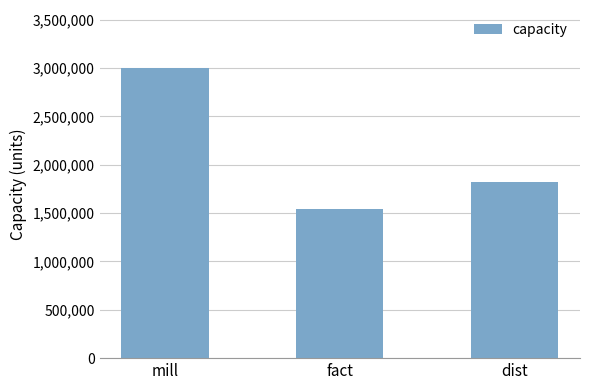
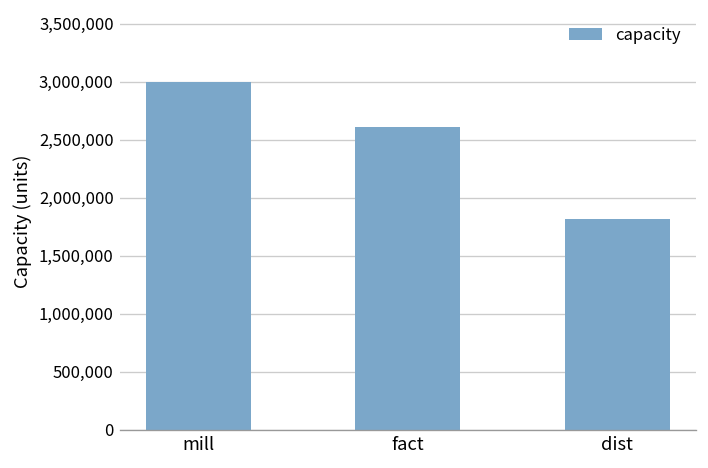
  {
    "mill": "3,000,000",
-   "fact": "1,500,000",
+   "fact": "2,600,000",
    "dist": "1,800,000"
  }
